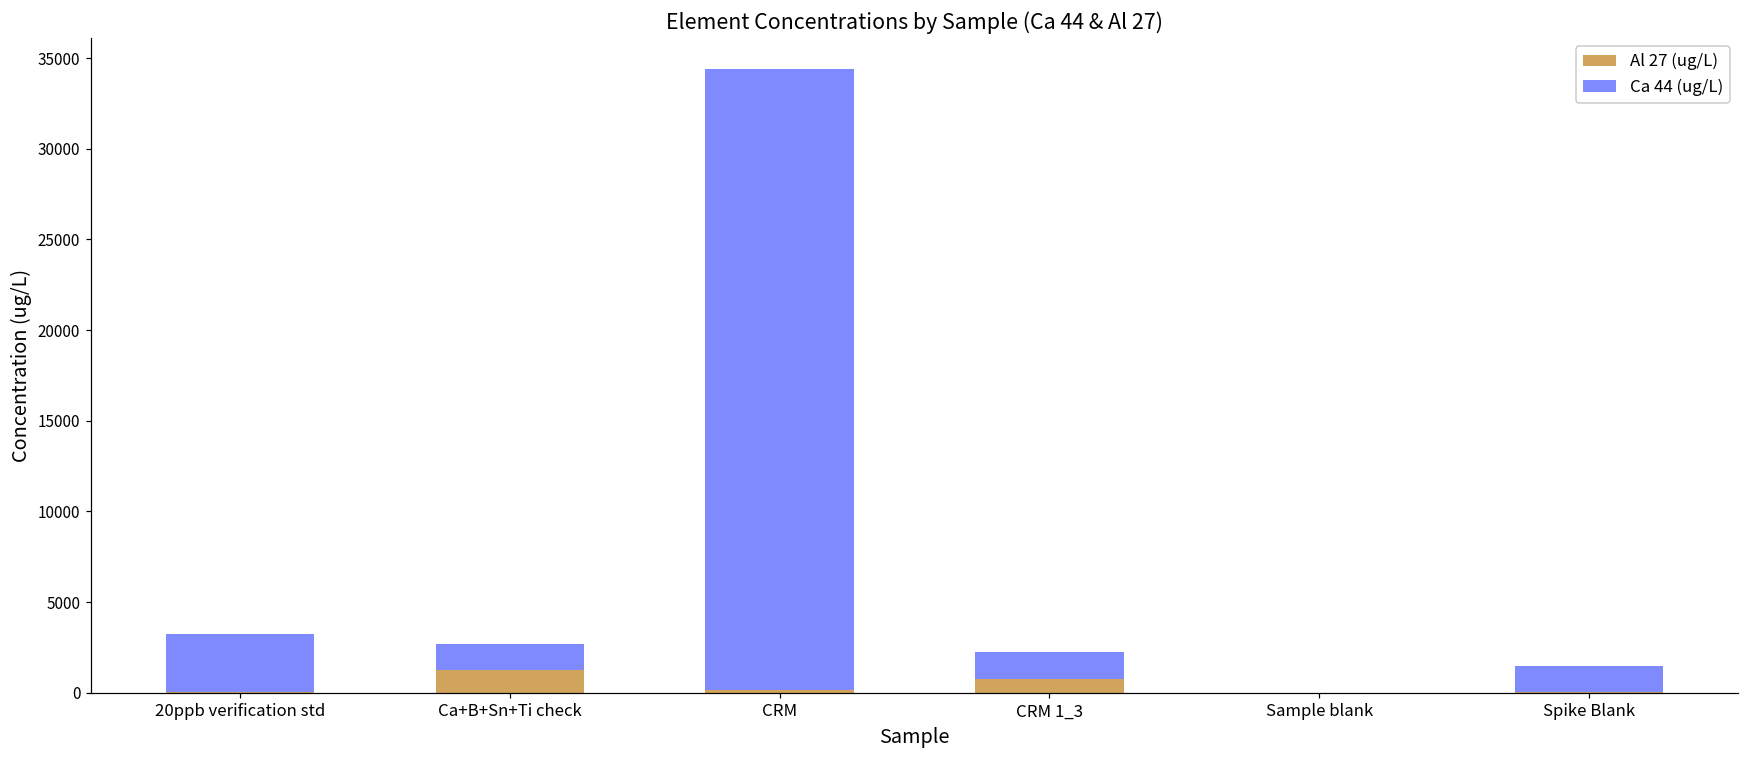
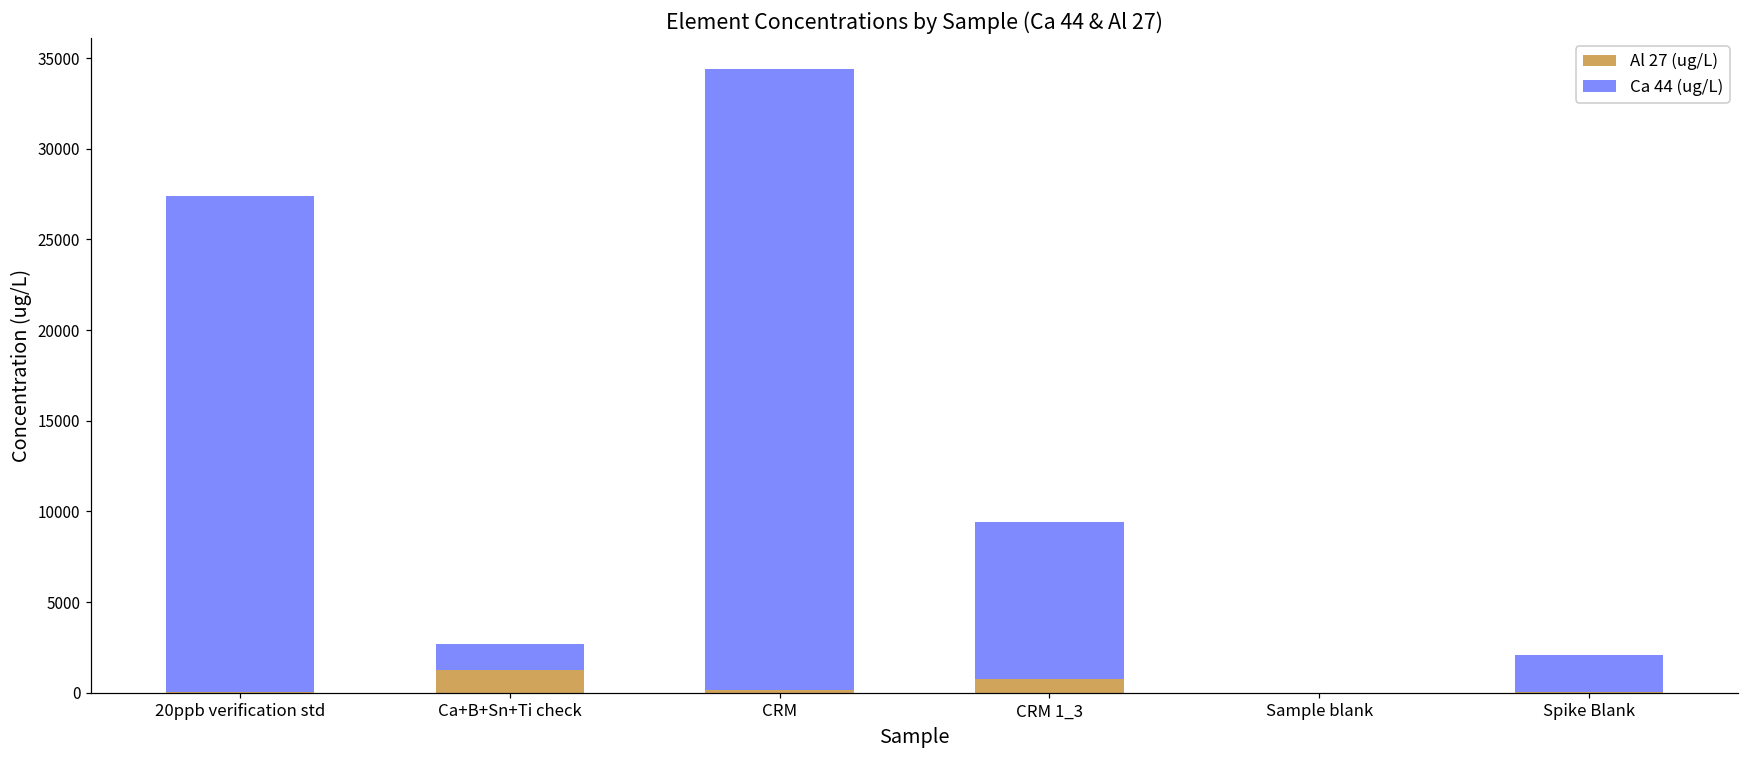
  {
    "Al 27 (ug/L)": {
      "Ca+B+Sn+Ti check": 1300,
      "CRM 1_3": 700,
      "Sample blank": 0
    },
    "Ca 44 (ug/L)": {
-     "20ppb verification std": 3200,
+     "20ppb verification std": 27400,
      "Ca+B+Sn+Ti check": 1400,
      "CRM": 34300,
-     "CRM 1_3": 1500,
+     "CRM 1_3": 8700,
      "Sample blank": 0,
-     "Spike Blank": 1400
+     "Spike Blank": 2000
    }
  }
